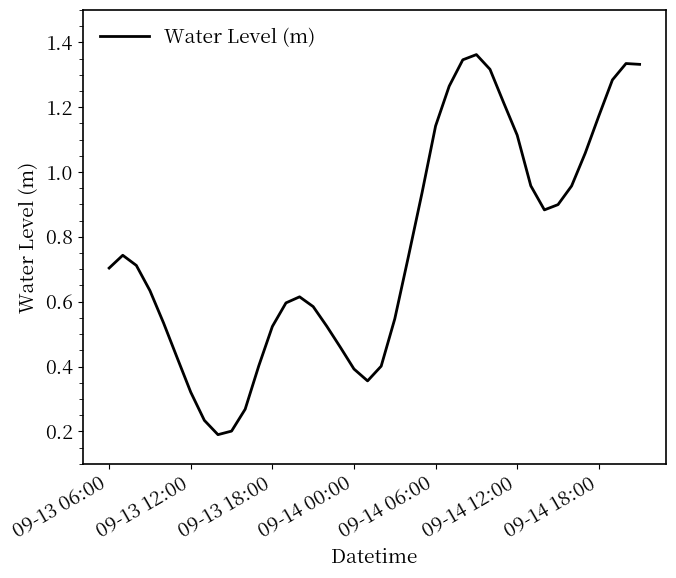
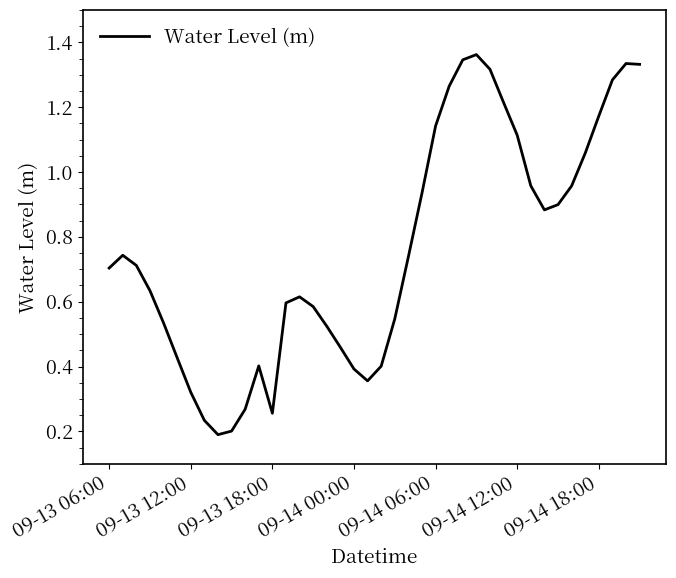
  {
    "09-13 06:00": 0.70,
    "09-13 12:00": 0.32,
-   "09-13 18:00": 0.52,
+   "09-13 18:00": 0.26,
    "09-14 00:00": 0.39,
    "09-14 06:00": 1.14,
    "09-14 12:00": 1.11,
    "09-14 18:00": 1.17
  }
